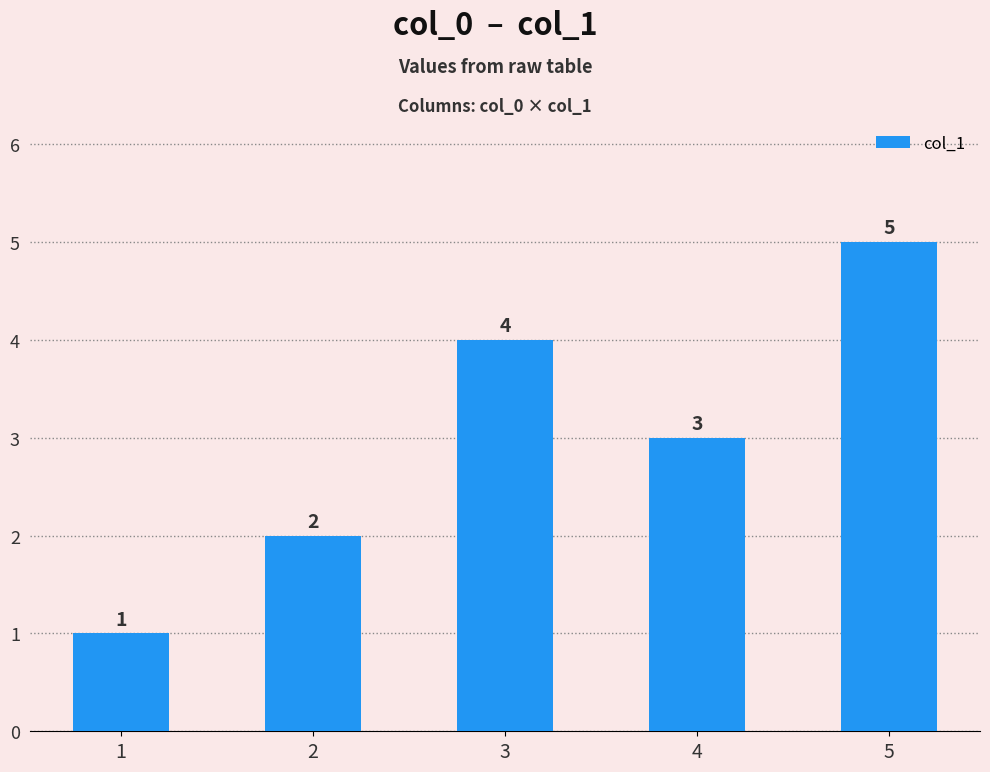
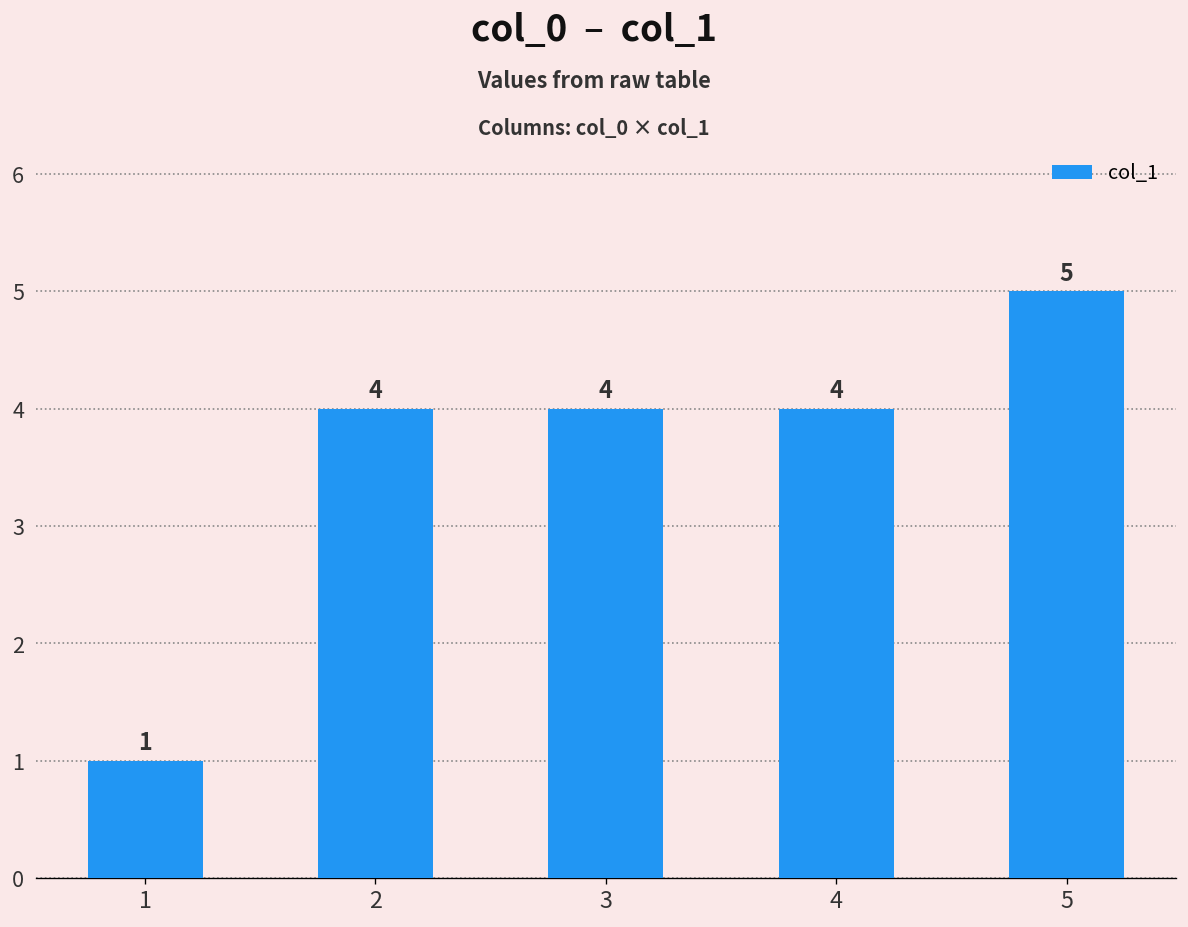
  {
    "1": 1,
-   "2": 2,
+   "2": 4,
    "3": 4,
-   "4": 3,
+   "4": 4,
    "5": 5
  }
